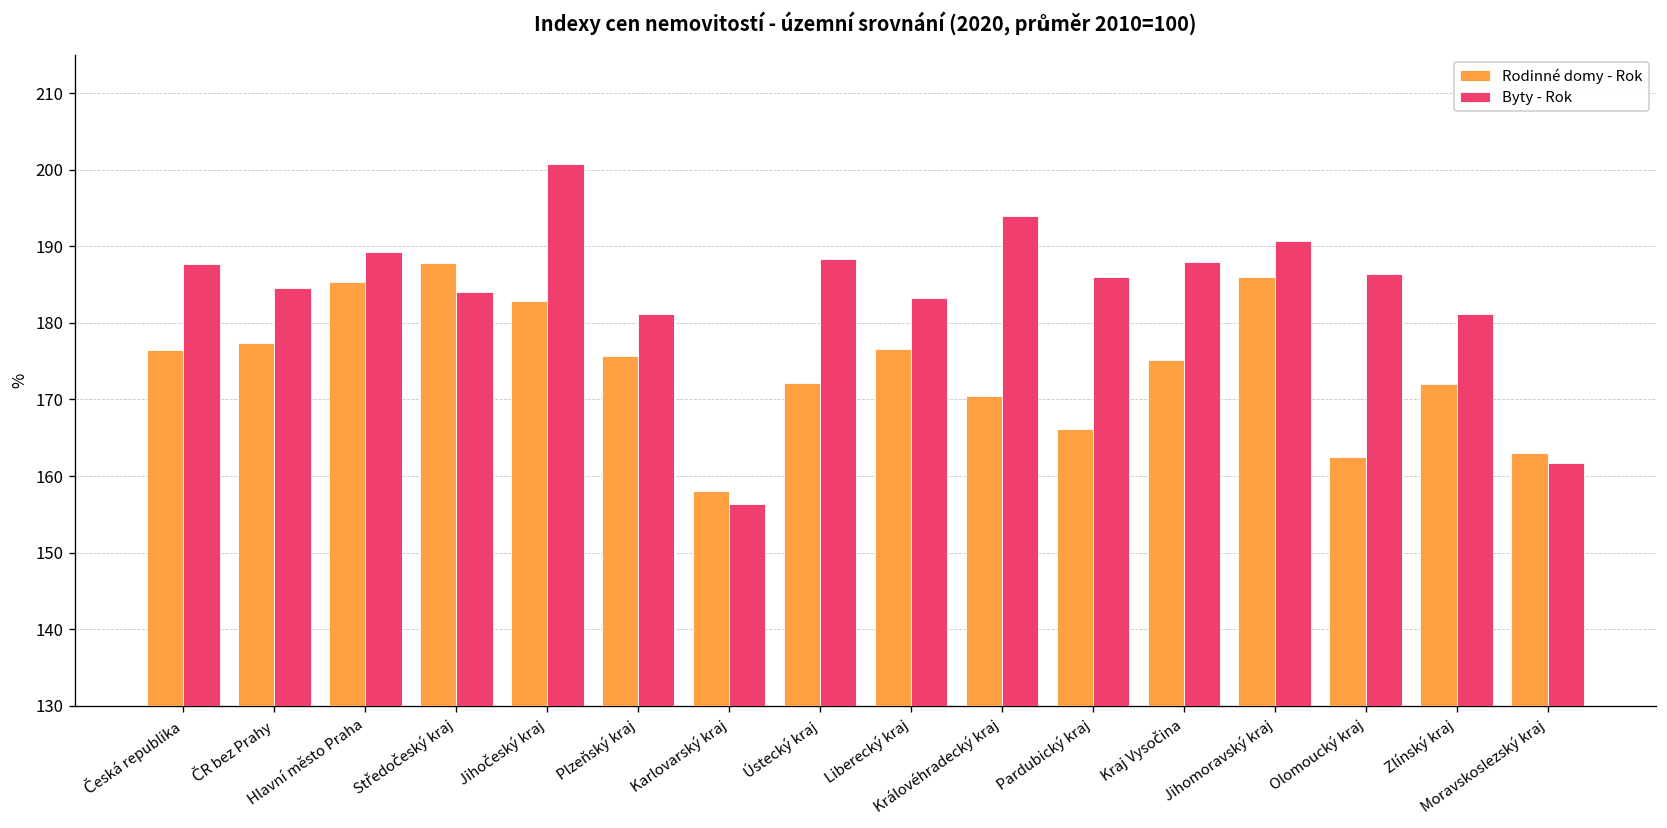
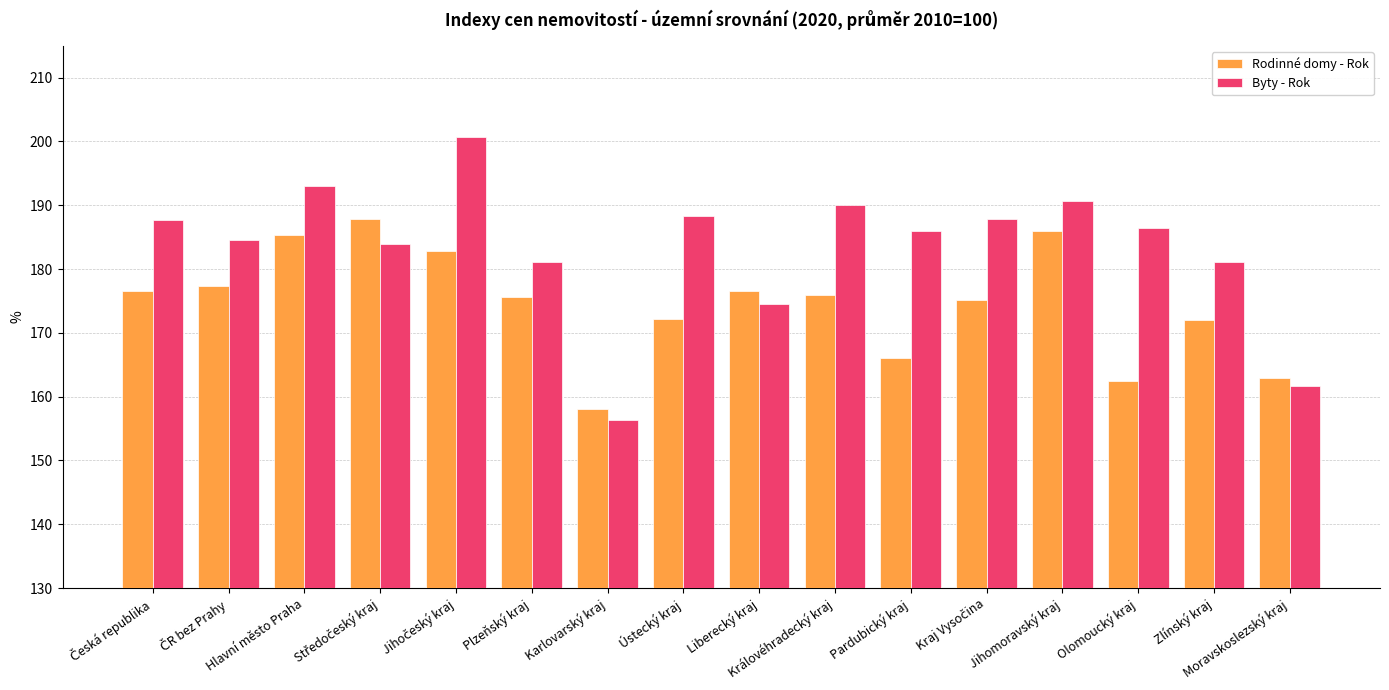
  {
    "Rodinné domy - Rok": {
      "Česká republika": 177,
      "ČR bez Prahy": 177,
      "Hlavní město Praha": 185,
      "Středočeský kraj": 188,
      "Jihočeský kraj": 183,
      "Plzeňský kraj": 176,
      "Karlovarský kraj": 158,
      "Ústecký kraj": 172,
      "Liberecký kraj": 177,
-     "Královéhradecký kraj": 170,
+     "Královéhradecký kraj": 176,
      "Pardubický kraj": 166,
      "Kraj Vysočina": 175,
      "Jihomoravský kraj": 186,
      "Olomoucký kraj": 163,
      "Zlínský kraj": 172,
      "Moravskoslezský kraj": 163
    },
    "Byty - Rok": {
      "Česká republika": 188,
      "ČR bez Prahy": 185,
-     "Hlavní město Praha": 189,
+     "Hlavní město Praha": 193,
      "Středočeský kraj": 184,
      "Jihočeský kraj": 201,
      "Plzeňský kraj": 181,
      "Karlovarský kraj": 156,
      "Ústecký kraj": 188,
-     "Liberecký kraj": 183,
-     "Královéhradecký kraj": 194,
+     "Liberecký kraj": 175,
+     "Královéhradecký kraj": 190,
      "Pardubický kraj": 186,
      "Kraj Vysočina": 188,
      "Jihomoravský kraj": 191,
      "Olomoucký kraj": 186,
      "Zlínský kraj": 181,
      "Moravskoslezský kraj": 162
    }
  }
